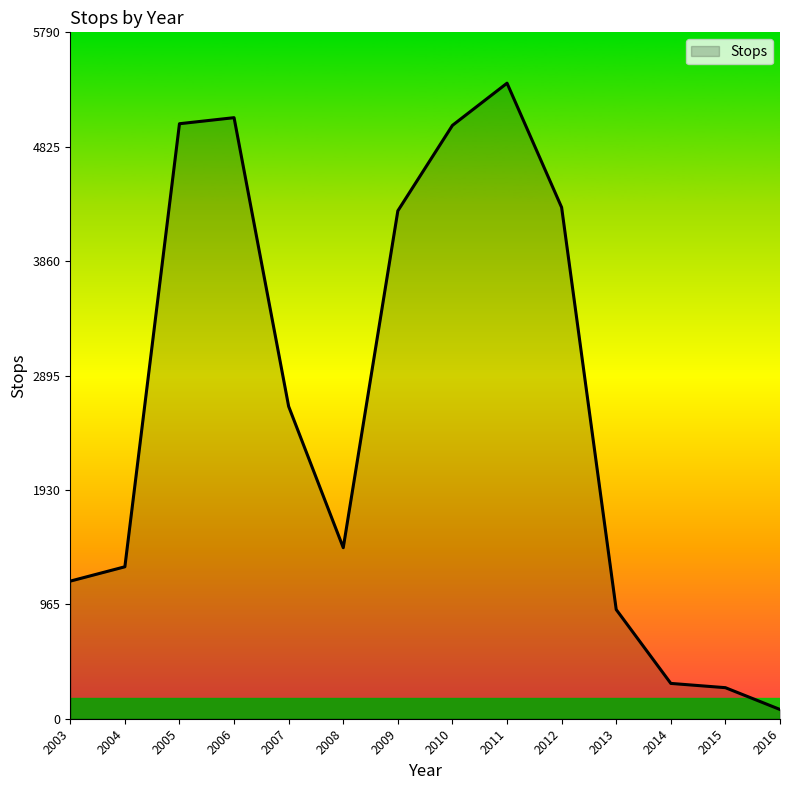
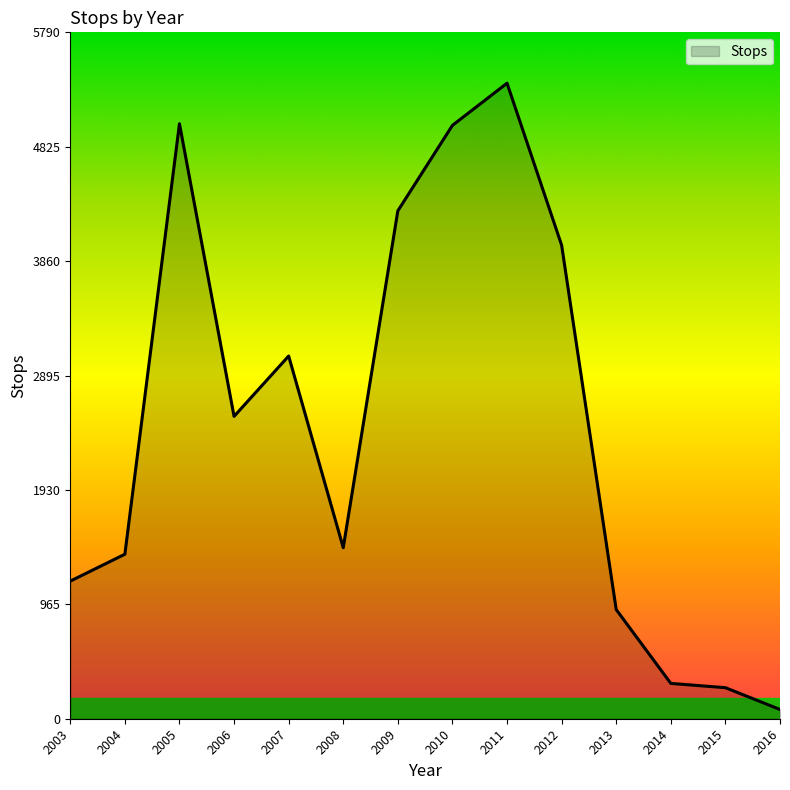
  {
    "2003": 1160,
-   "2004": 1280,
+   "2004": 1390,
    "2005": 5020,
-   "2006": 5070,
-   "2007": 2640,
+   "2006": 2550,
+   "2007": 3060,
    "2008": 1440,
    "2009": 4290,
    "2010": 5010,
    "2011": 5360,
-   "2012": 4310,
+   "2012": 4000,
    "2013": 920,
    "2014": 300,
    "2015": 260
  }
